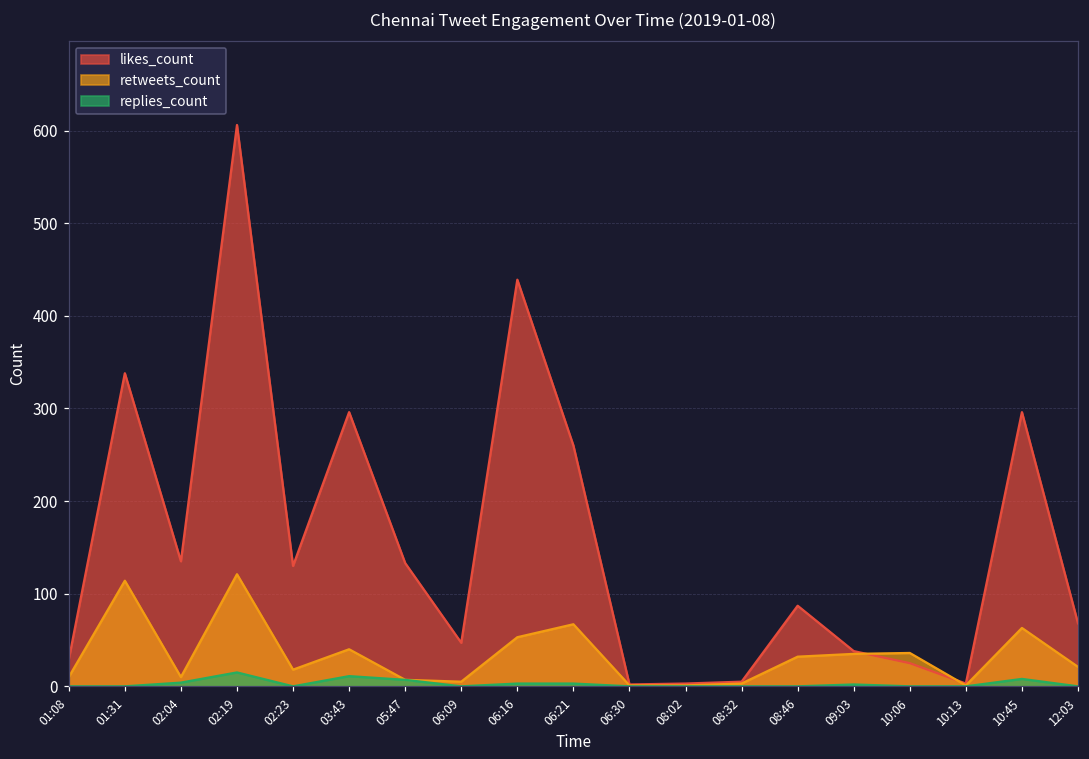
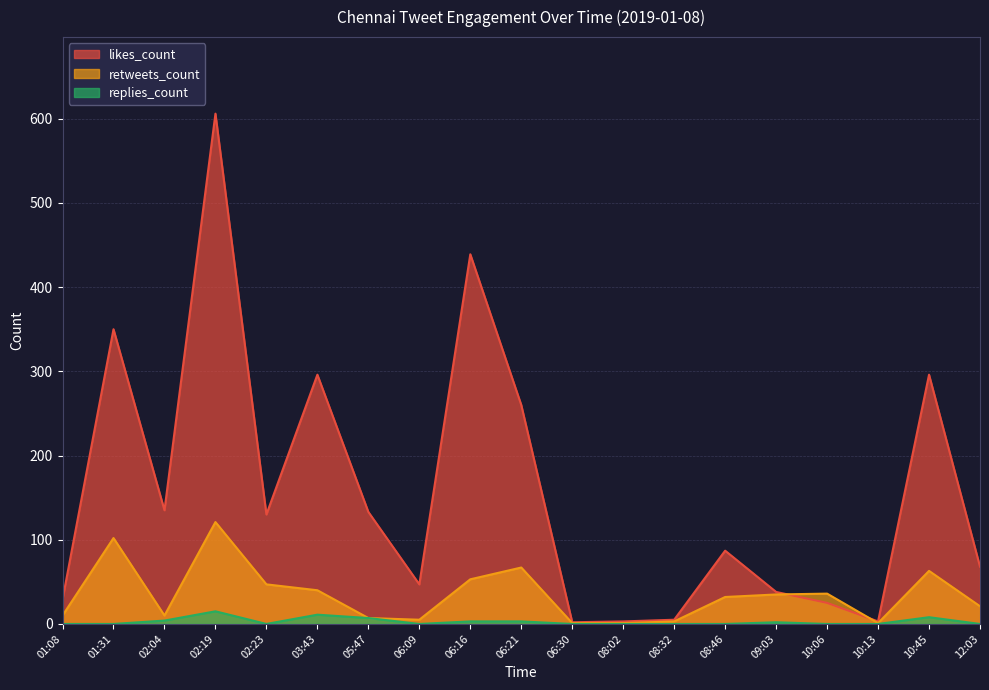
  {
    "likes_count": {
      "01:08": 30,
-     "01:31": 340,
+     "01:31": 350,
      "02:04": 140,
      "02:19": 610,
      "02:23": 130,
      "03:43": 300,
      "05:47": 130,
      "06:09": 50,
      "06:16": 440,
      "06:21": 260,
      "08:46": 90,
      "09:03": 40,
      "10:06": 30,
      "10:45": 300,
      "12:03": 70
    },
    "retweets_count": {
      "01:08": 10,
-     "01:31": 110,
+     "01:31": 100,
      "02:04": 10,
      "02:19": 120,
-     "02:23": 20,
+     "02:23": 50,
      "03:43": 40,
      "06:09": 10,
      "06:16": 50,
      "06:21": 70,
      "08:46": 30,
      "09:03": 40,
      "10:06": 40,
      "10:45": 60,
      "12:03": 20
    },
    "replies_count": {
      "01:08": 0,
      "01:31": 0,
      "02:04": 0,
      "02:19": 20,
      "02:23": 0,
      "03:43": 10,
      "06:09": 0,
      "06:16": 0,
      "06:21": 0,
      "08:46": 0,
      "09:03": 0,
      "10:06": 0,
      "10:45": 10,
      "12:03": 0
    }
  }
